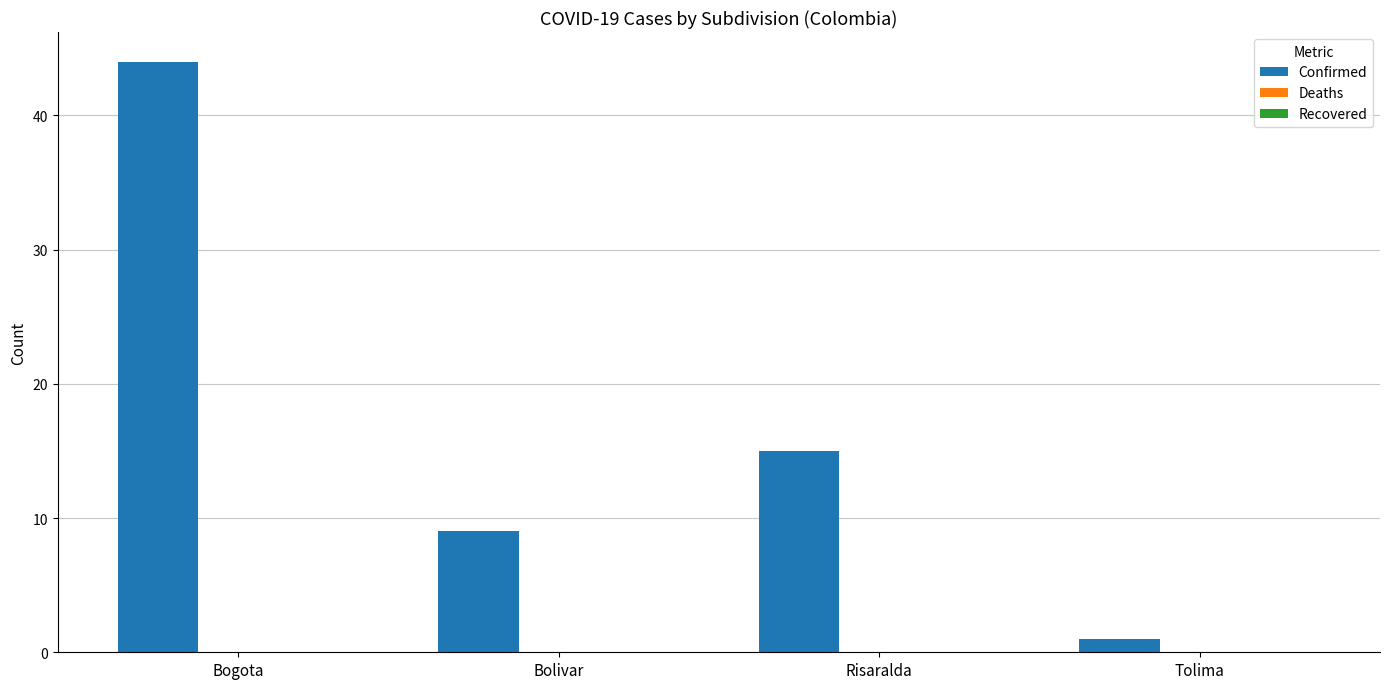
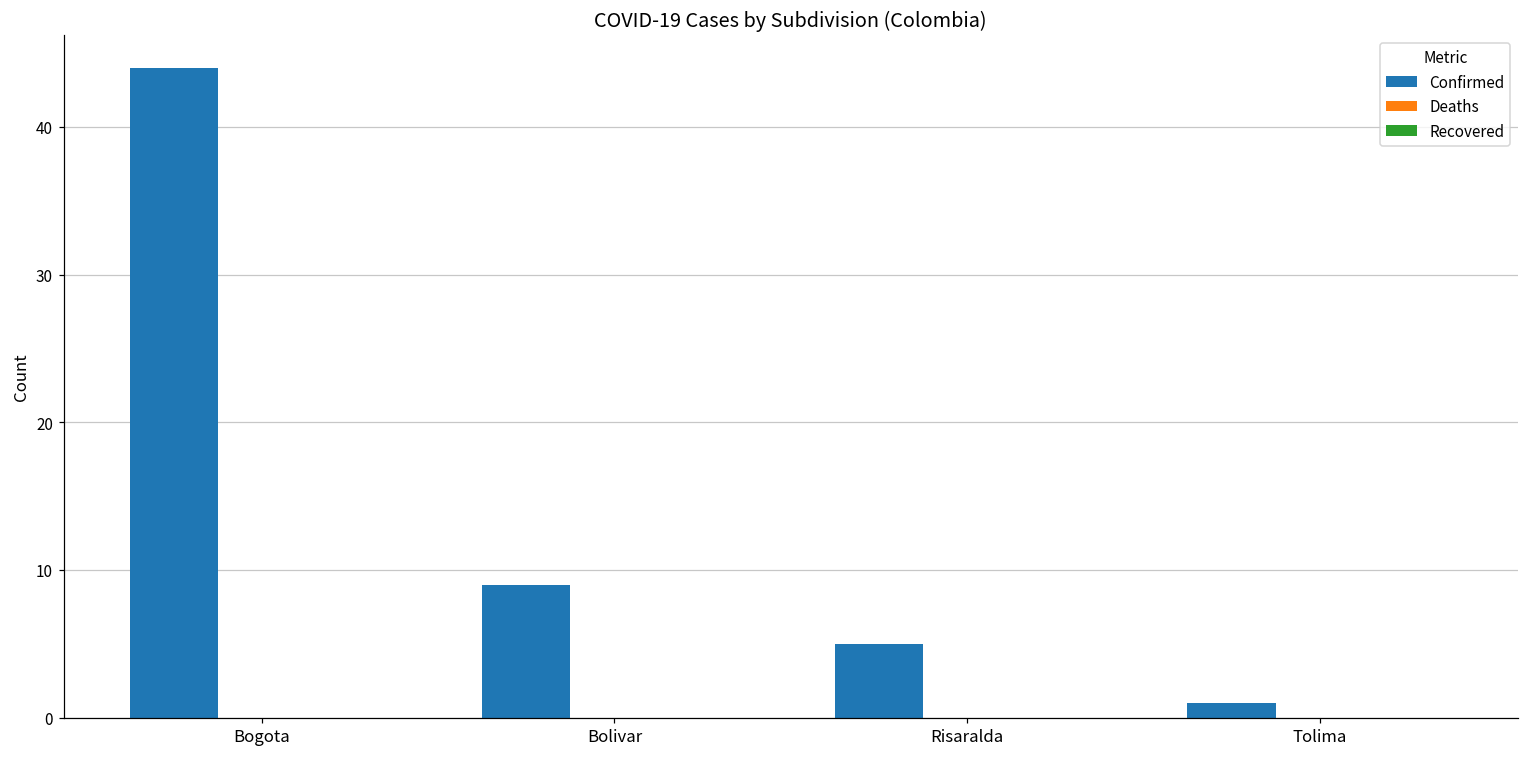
  {
    "Confirmed": {
      "Bogota": 44,
      "Bolivar": 9,
-     "Risaralda": 15,
+     "Risaralda": 5,
      "Tolima": 1
    },
    "Deaths": {
      "Bogota": 0,
      "Bolivar": 0,
      "Risaralda": 0,
      "Tolima": 0
    },
    "Recovered": {
      "Bogota": 0,
      "Bolivar": 0,
      "Risaralda": 0,
      "Tolima": 0
    }
  }
